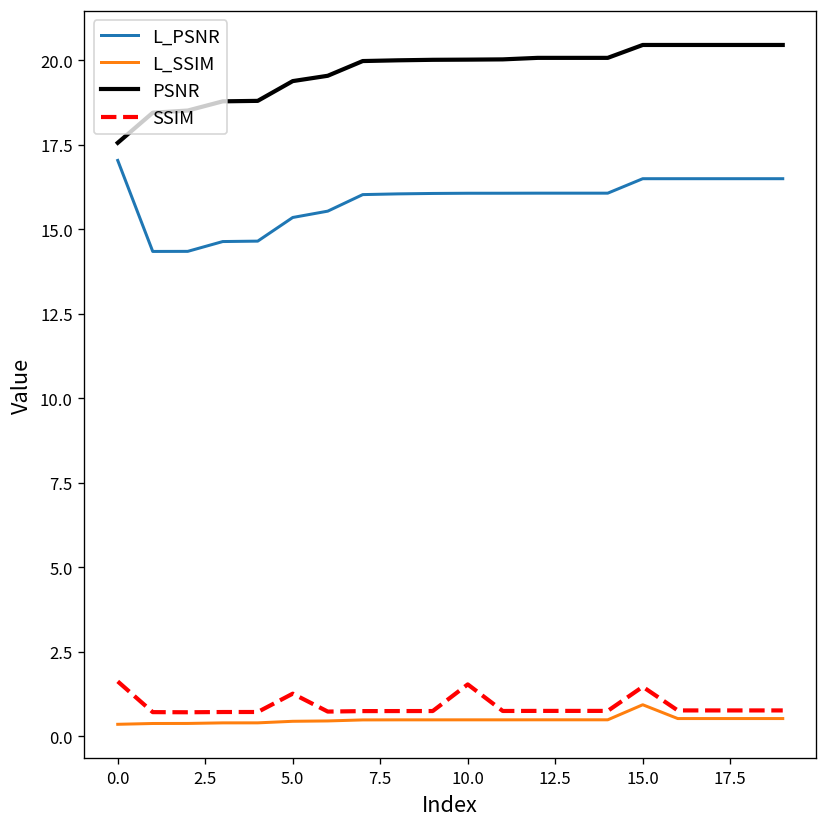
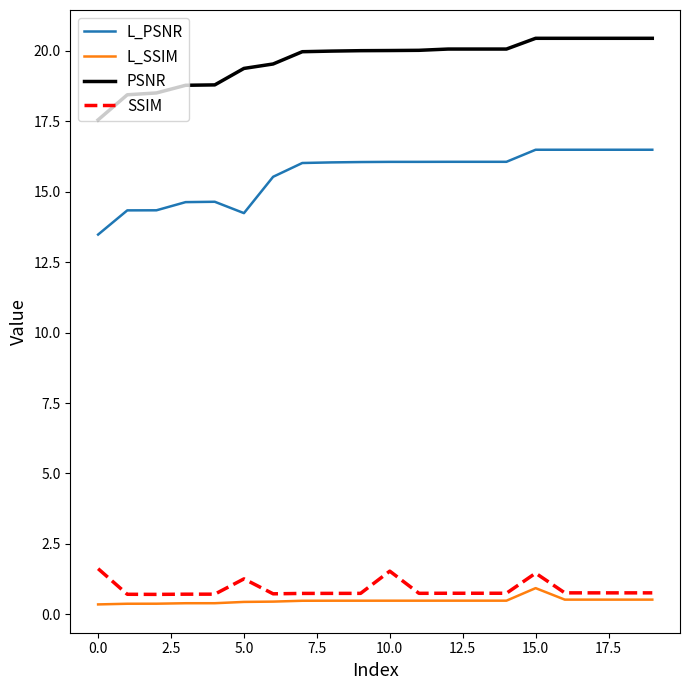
  {
    "L_PSNR": {
-     "0.0": 17.0,
-     "5.0": 15.3,
+     "0.0": 13.5,
+     "5.0": 14.2,
      "10.0": 16.1,
      "15.0": 16.5
    },
    "L_SSIM": {
      "0.0": 0.4,
      "5.0": 0.4,
      "10.0": 0.5,
      "15.0": 0.9
    },
    "PSNR": {
      "5.0": 19.4,
      "10.0": 20.0,
      "15.0": 20.4
    },
    "SSIM": {
      "0.0": 1.6,
      "5.0": 1.3,
      "10.0": 1.5,
      "15.0": 1.5
    }
  }
